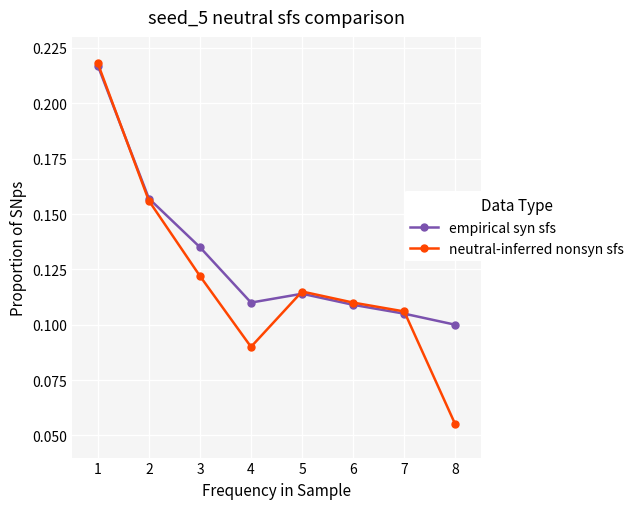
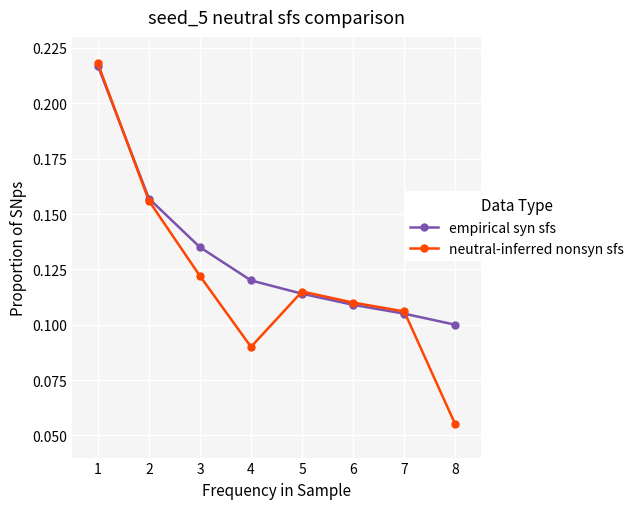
  {
    "empirical syn sfs": {
      "3": 0.135,
-     "4": 0.11,
+     "4": 0.12,
      "8": 0.10
    },
    "neutral-inferred nonsyn sfs": {
      "3": 0.122,
      "4": 0.09,
      "8": 0.055
    }
  }
